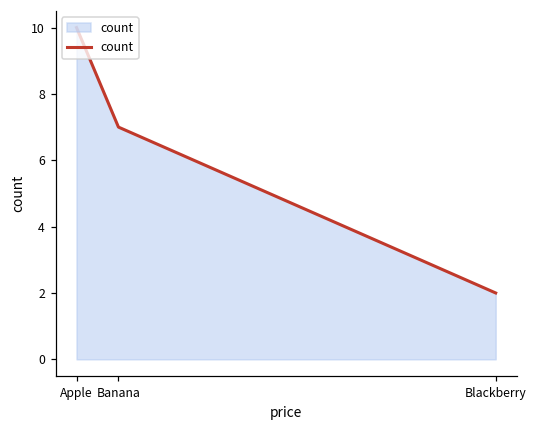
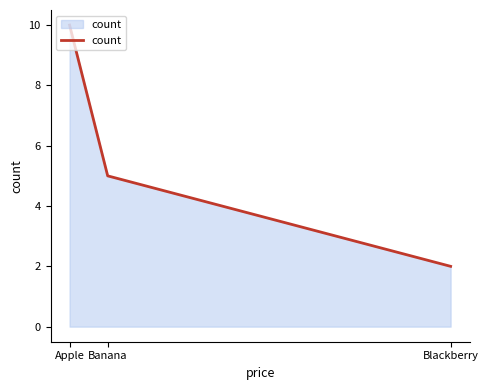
  {
-   "Banana": 7,
+   "Banana": 5,
    "Blackberry": 2
  }
